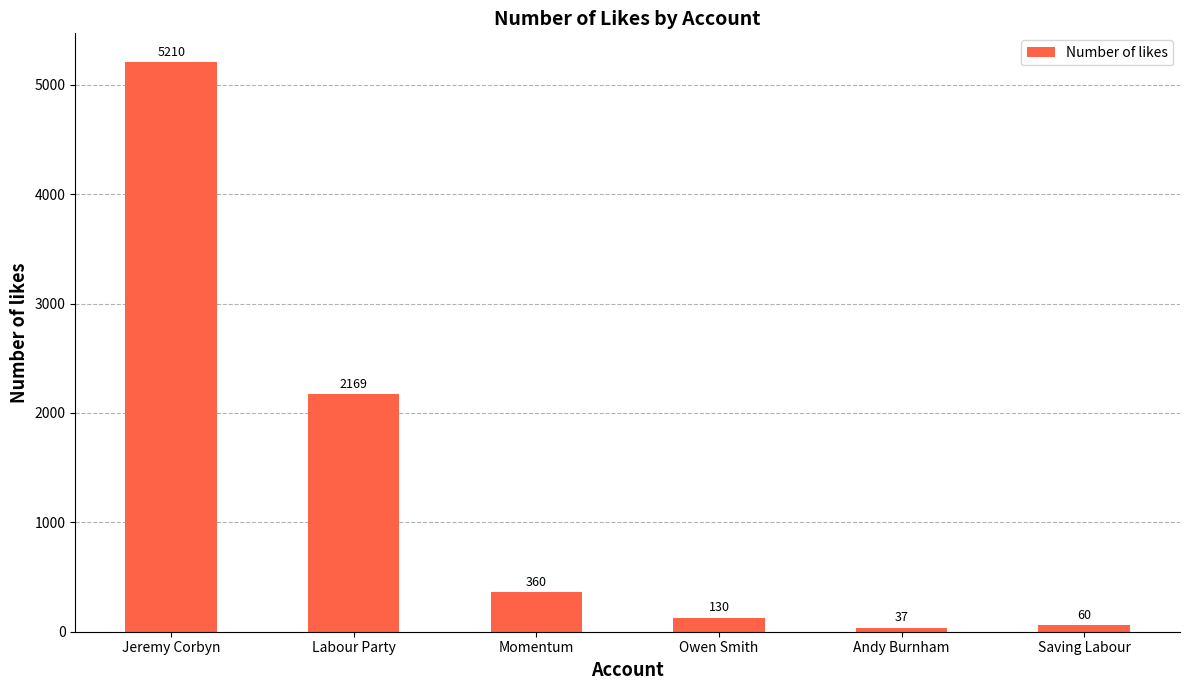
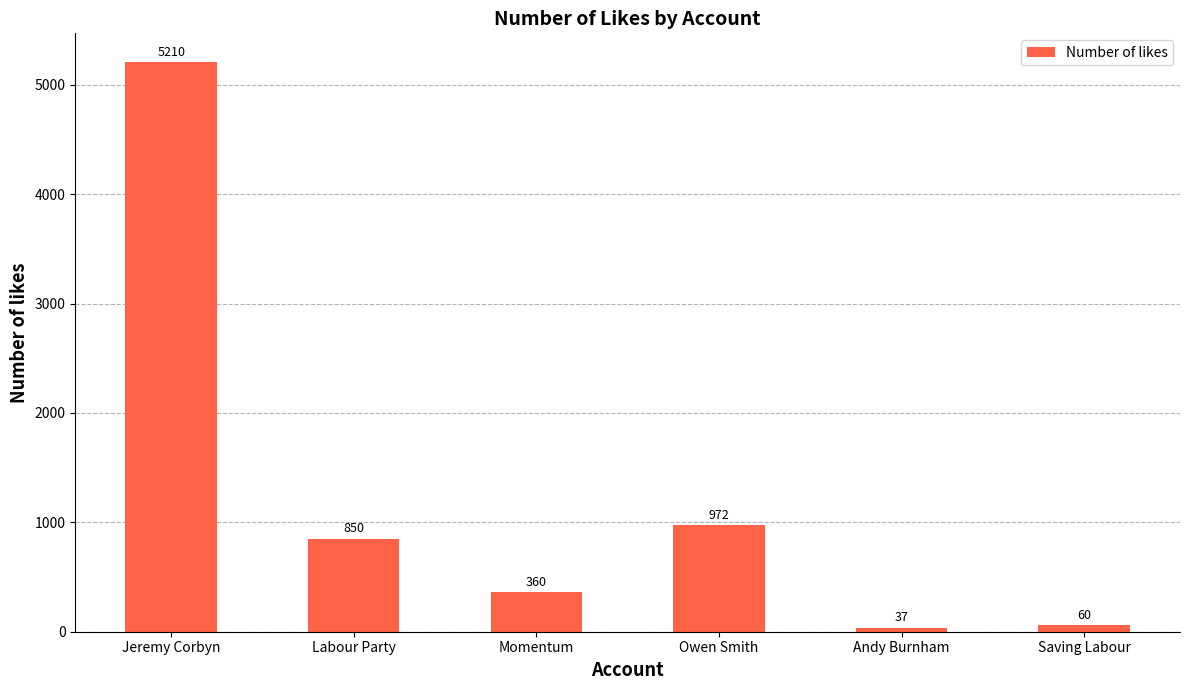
  {
    "Jeremy Corbyn": 5210,
-   "Labour Party": 2169,
+   "Labour Party": 850,
    "Momentum": 360,
-   "Owen Smith": 130,
+   "Owen Smith": 972,
    "Andy Burnham": 37,
    "Saving Labour": 60
  }
